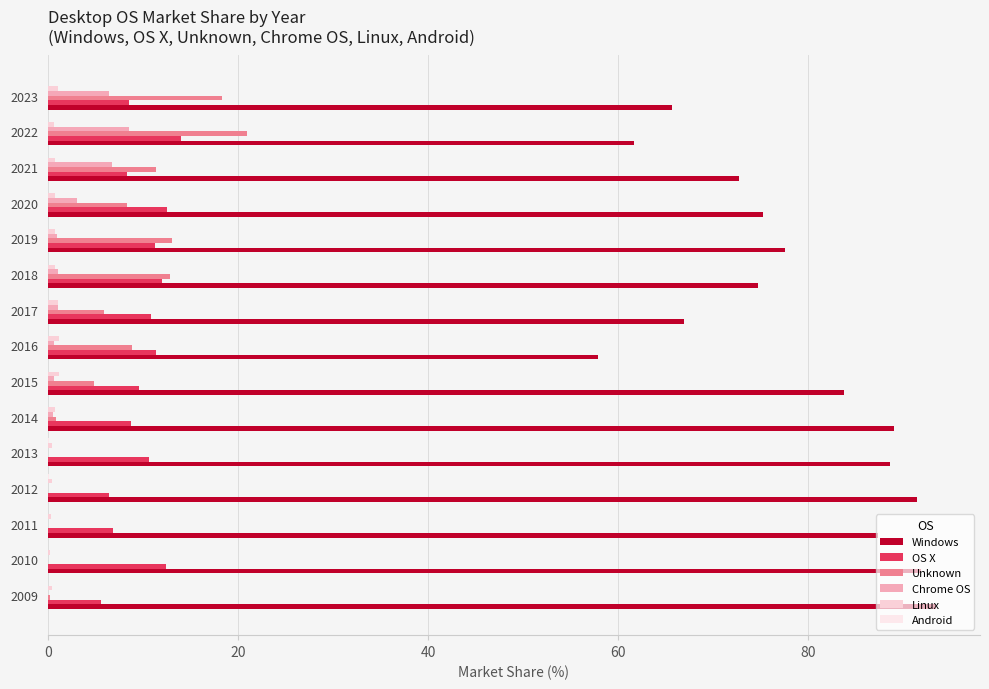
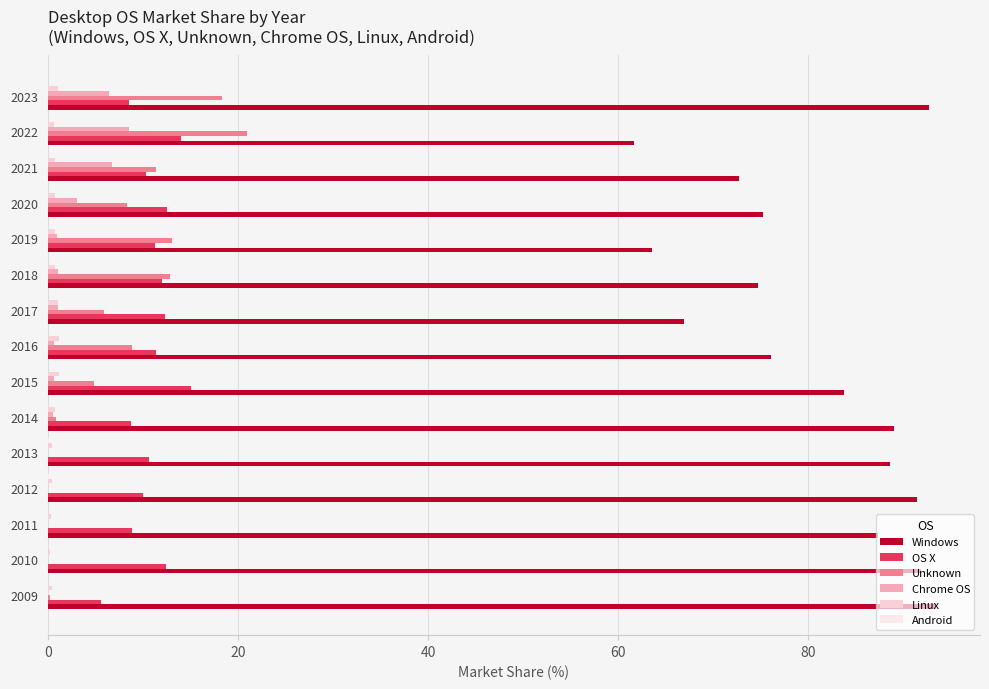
  {
    "Windows": {
-     "2023": 66,
+     "2023": 93,
      "2022": 62,
      "2021": 73,
      "2020": 75,
-     "2019": 78,
+     "2019": 64,
      "2018": 75,
      "2017": 67,
-     "2016": 58,
+     "2016": 76,
      "2015": 84,
      "2014": 89,
      "2013": 89,
      "2012": 91
    },
    "OS X": {
      "2023": 9,
      "2022": 14,
-     "2021": 8,
+     "2021": 10,
      "2020": 13,
      "2019": 11,
      "2018": 12,
-     "2017": 11,
+     "2017": 12,
      "2016": 11,
-     "2015": 10,
+     "2015": 15,
      "2014": 9,
      "2013": 11,
-     "2012": 6,
-     "2011": 7,
+     "2012": 10,
+     "2011": 9,
      "2010": 12,
      "2009": 6
    }
  }
